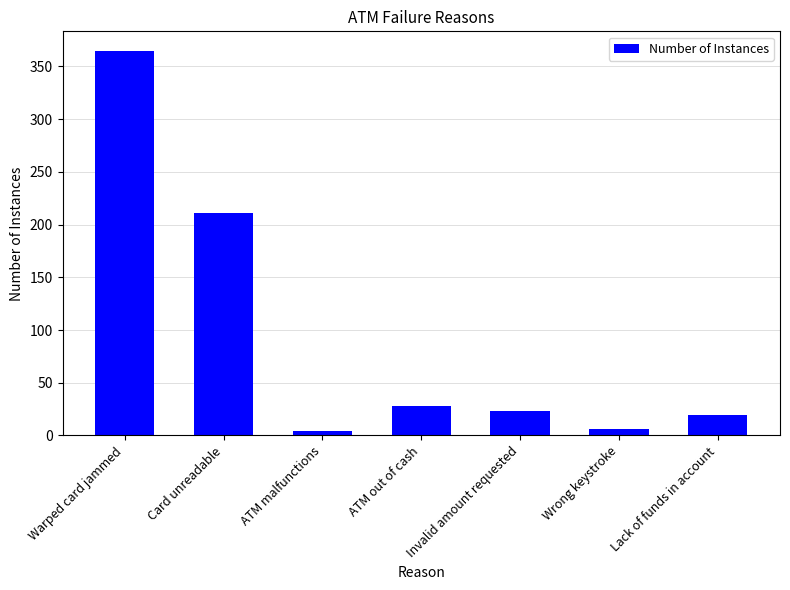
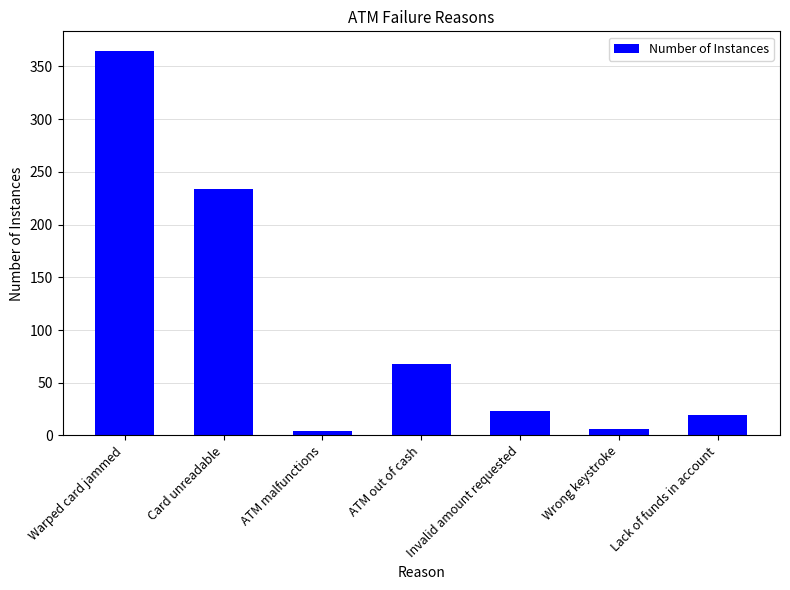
  {
    "Warped card jammed": 365,
-   "Card unreadable": 211,
+   "Card unreadable": 234,
    "ATM malfunctions": 4,
-   "ATM out of cash": 28,
+   "ATM out of cash": 68,
    "Invalid amount requested": 23,
    "Wrong keystroke": 6,
    "Lack of funds in account": 19
  }
